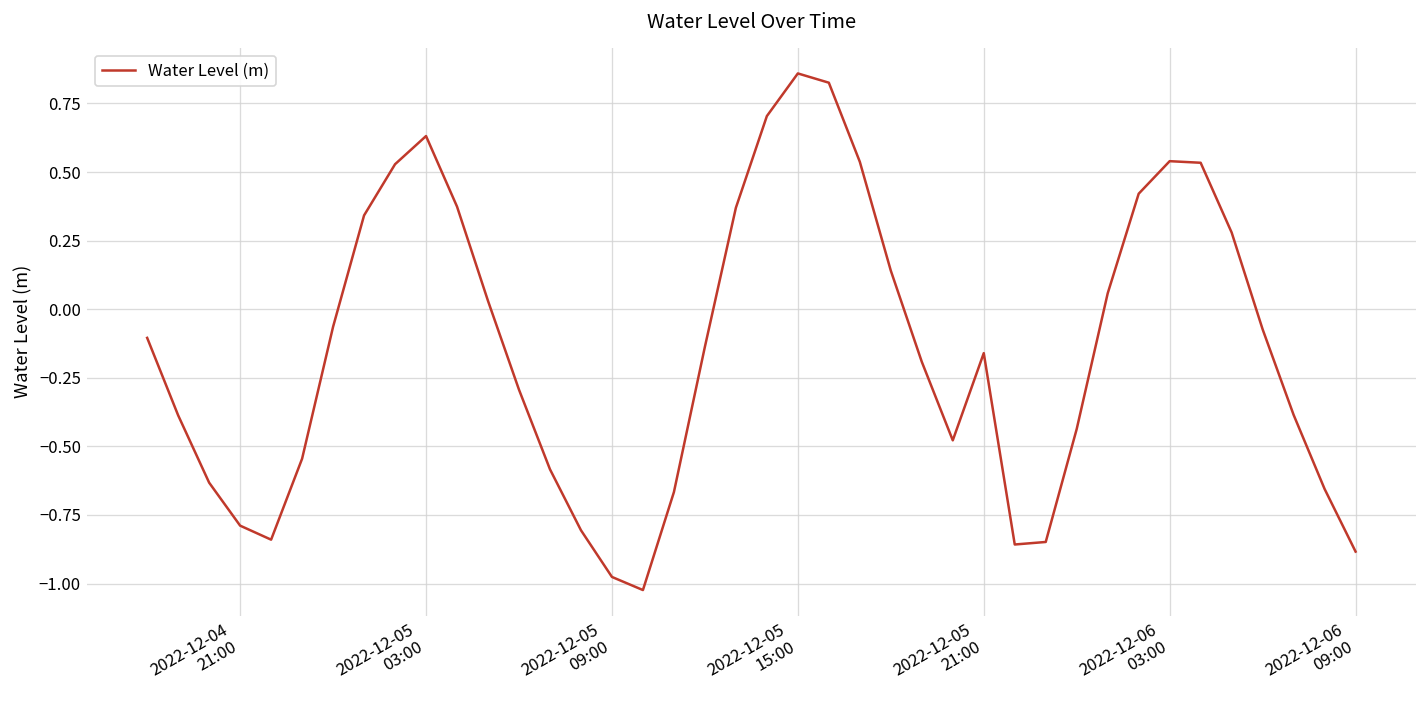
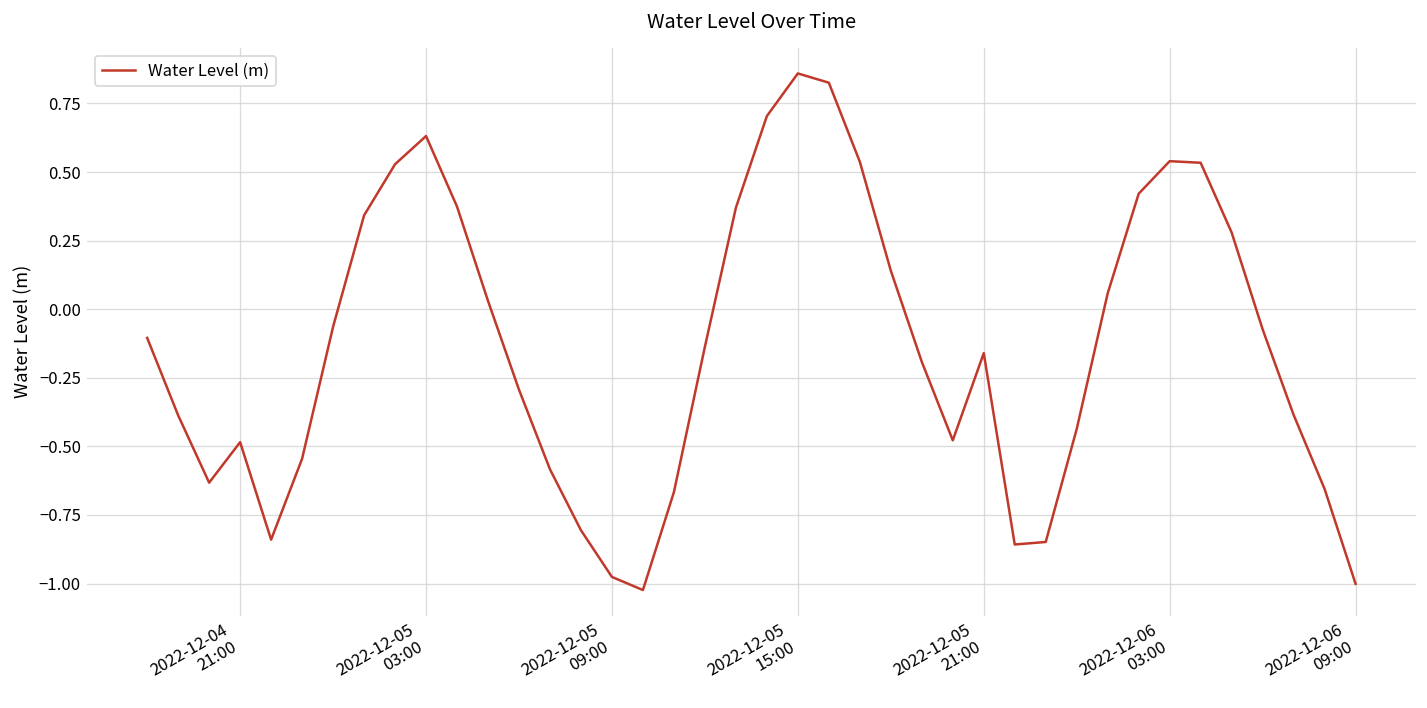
  {
-   "2022-12-04 21:00": -0.79,
+   "2022-12-04 21:00": -0.48,
    "2022-12-05 03:00": 0.63,
    "2022-12-05 09:00": -0.98,
    "2022-12-05 15:00": 0.86,
    "2022-12-05 21:00": -0.16,
    "2022-12-06 03:00": 0.54,
-   "2022-12-06 09:00": -0.88
+   "2022-12-06 09:00": -1.00
  }
